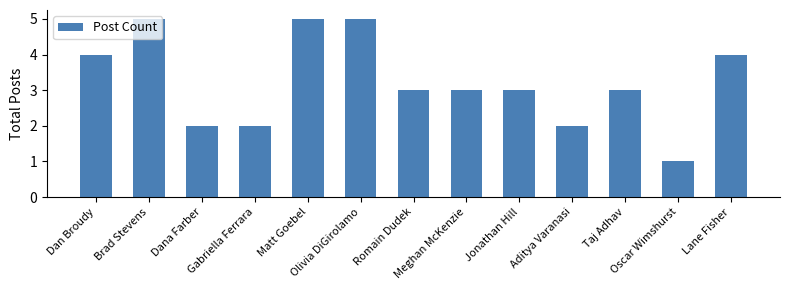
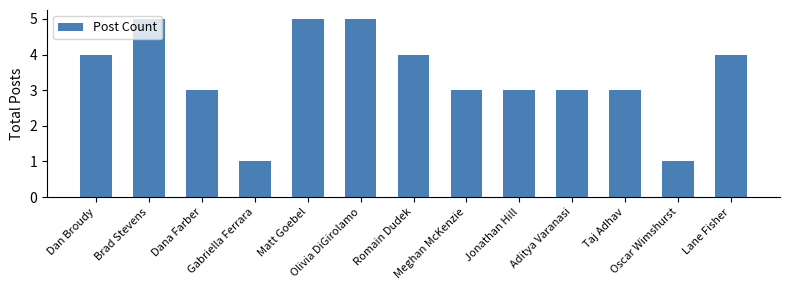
  {
    "Dan Broudy": 4,
-   "Dana Farber": 2,
-   "Gabriella Ferrara": 2,
+   "Dana Farber": 3,
+   "Gabriella Ferrara": 1,
    "Matt Goebel": 5,
    "Olivia DiGirolamo": 5,
-   "Romain Dudek": 3,
+   "Romain Dudek": 4,
    "Meghan McKenzie": 3,
    "Jonathan Hill": 3,
-   "Aditya Varanasi": 2,
+   "Aditya Varanasi": 3,
    "Taj Adhav": 3,
    "Oscar Wimshurst": 1,
    "Lane Fisher": 4
  }
